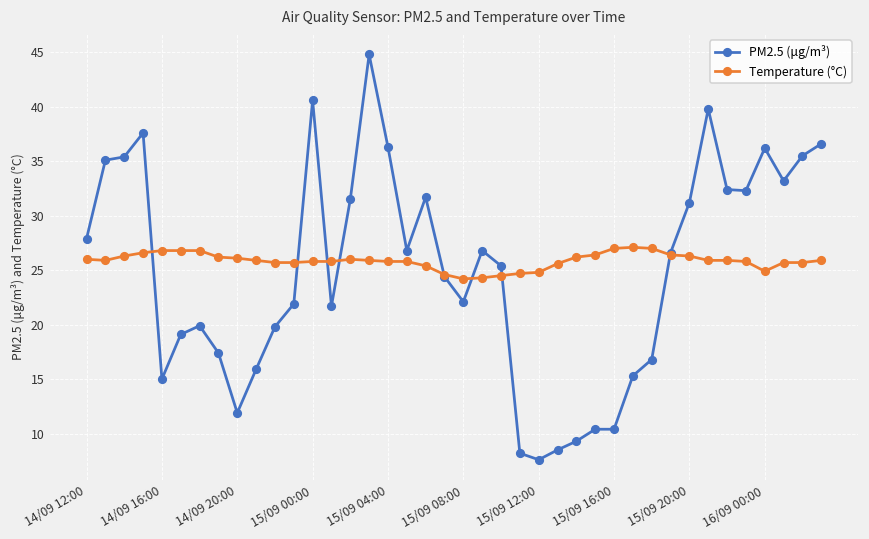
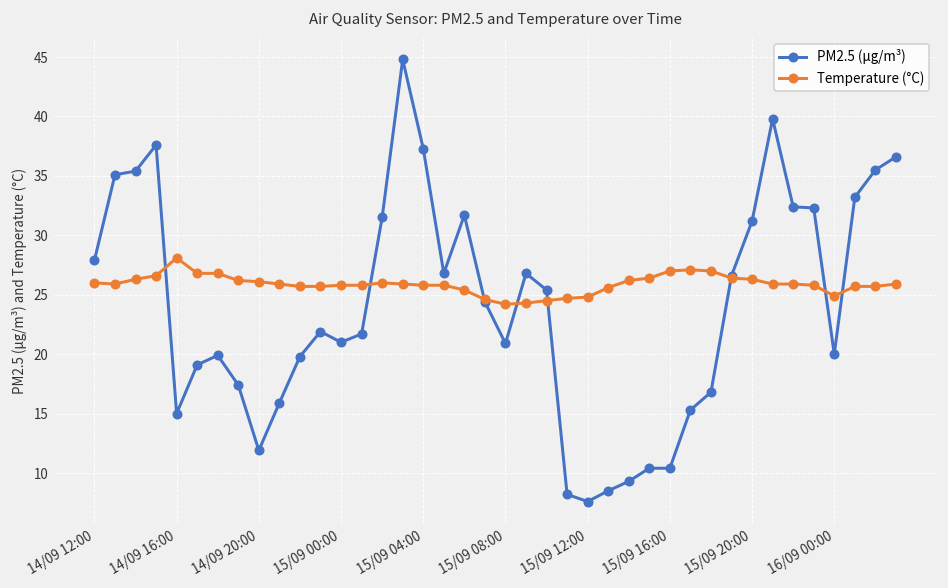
  {
    "PM2.5 (μg/m³)": {
      "14/09 12:00": 28,
      "14/09 16:00": 15,
      "14/09 20:00": 12,
-     "15/09 00:00": 41,
-     "15/09 04:00": 36,
-     "15/09 08:00": 22,
+     "15/09 00:00": 21,
+     "15/09 04:00": 37,
+     "15/09 08:00": 21,
      "15/09 12:00": 8,
      "15/09 16:00": 10,
      "15/09 20:00": 31,
-     "16/09 00:00": 36
+     "16/09 00:00": 20
    },
    "Temperature (°C)": {
      "14/09 12:00": 26,
-     "14/09 16:00": 27,
+     "14/09 16:00": 28,
      "14/09 20:00": 26,
      "15/09 00:00": 26,
      "15/09 04:00": 26,
      "15/09 08:00": 24,
      "15/09 12:00": 25,
      "15/09 16:00": 27,
      "15/09 20:00": 26,
      "16/09 00:00": 25
    }
  }
